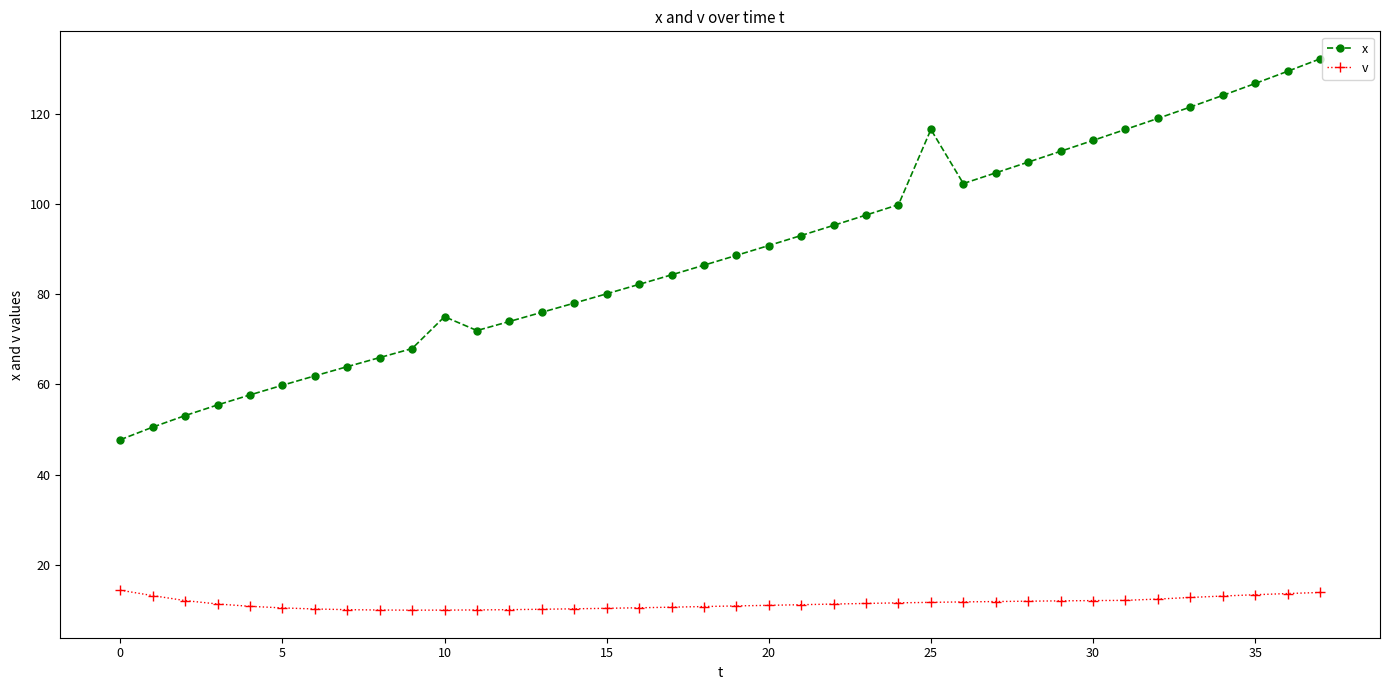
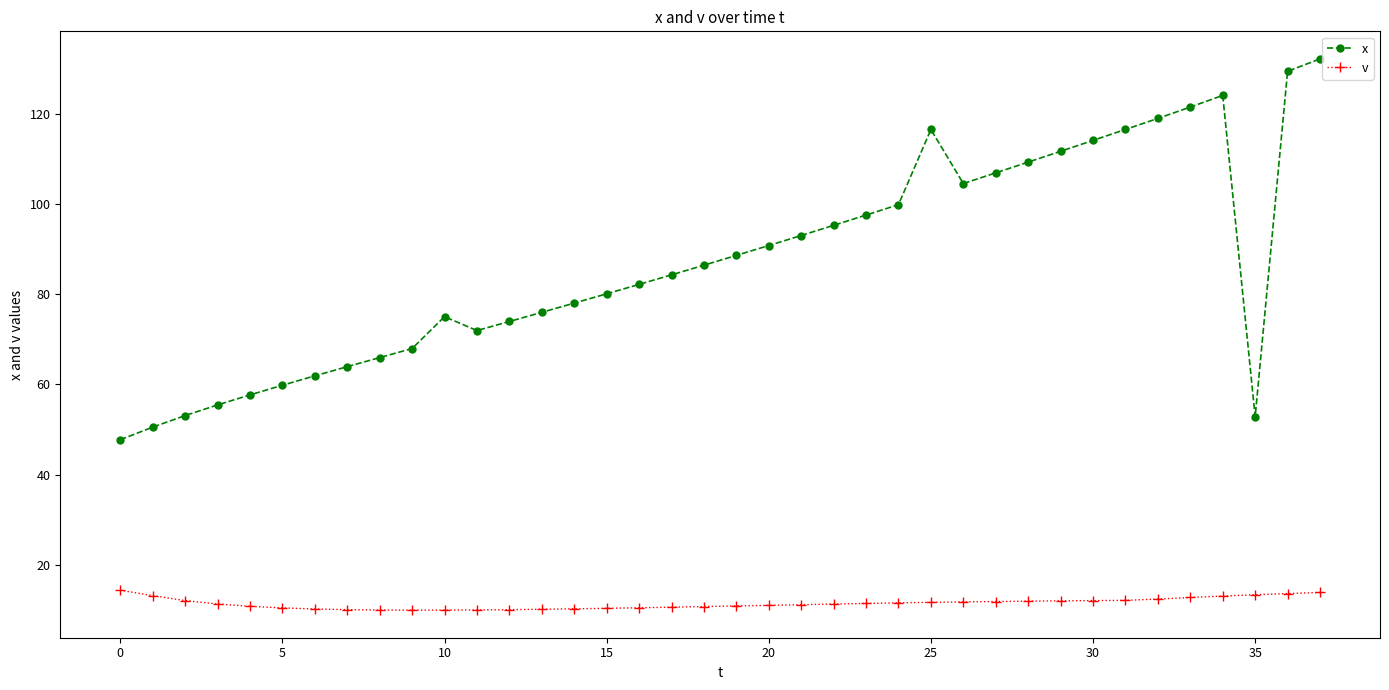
  {
    "x": {
      "0": 48,
      "5": 60,
      "10": 75,
      "15": 80,
      "20": 91,
      "25": 116,
      "30": 114,
-     "35": 127
+     "35": 53
    },
    "v": {
      "0": 14,
      "5": 10,
      "10": 10,
      "15": 10,
      "20": 11,
      "25": 12,
      "30": 12,
      "35": 13
    }
  }
